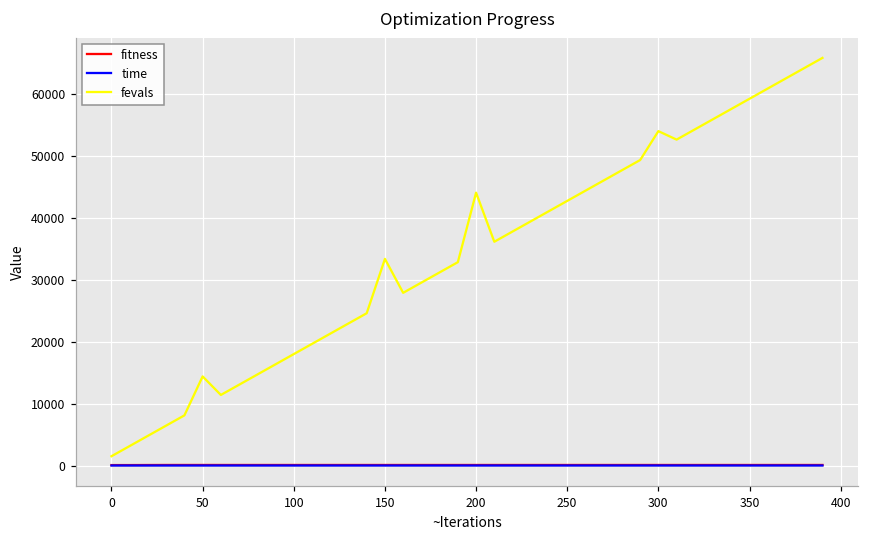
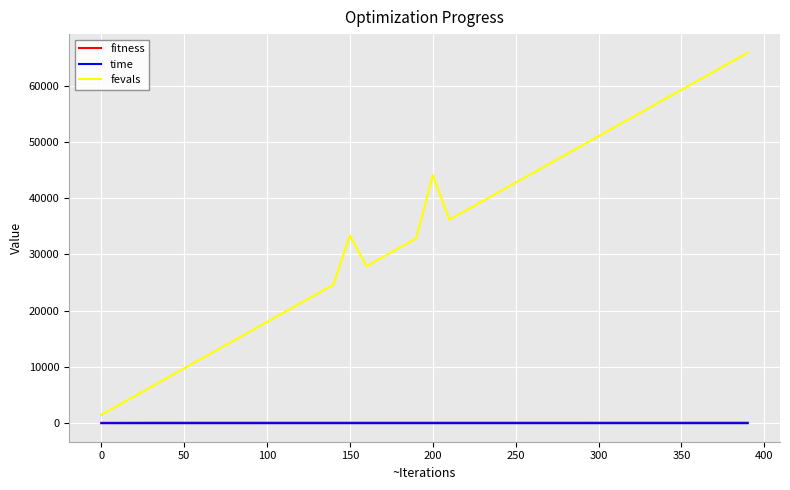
  {
    "time": {
      "0": 0,
      "50": 0,
      "100": 0,
      "150": 0,
      "200": 0,
      "250": 0,
      "300": 0,
      "350": 0
    },
    "fevals": {
      "0": 2000,
-     "50": 14000,
+     "50": 10000,
      "100": 18000,
      "150": 33000,
      "200": 44000,
      "250": 43000,
-     "300": 54000,
+     "300": 51000,
      "350": 59000
    }
  }
